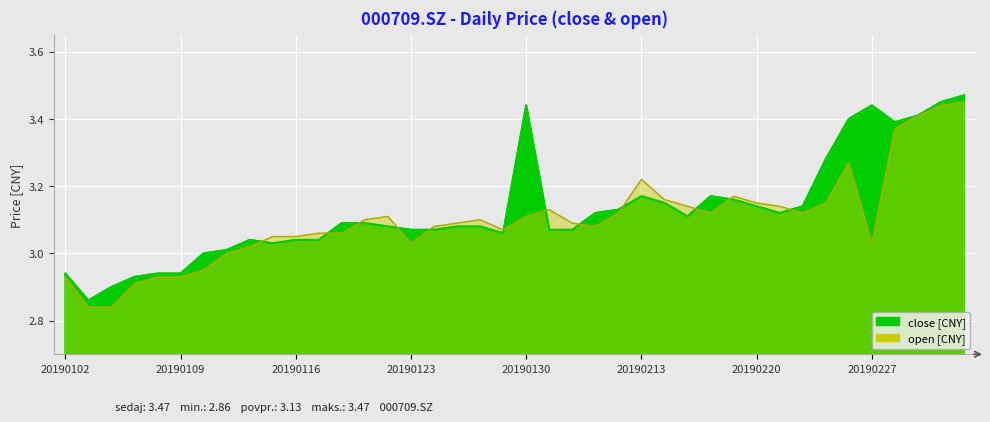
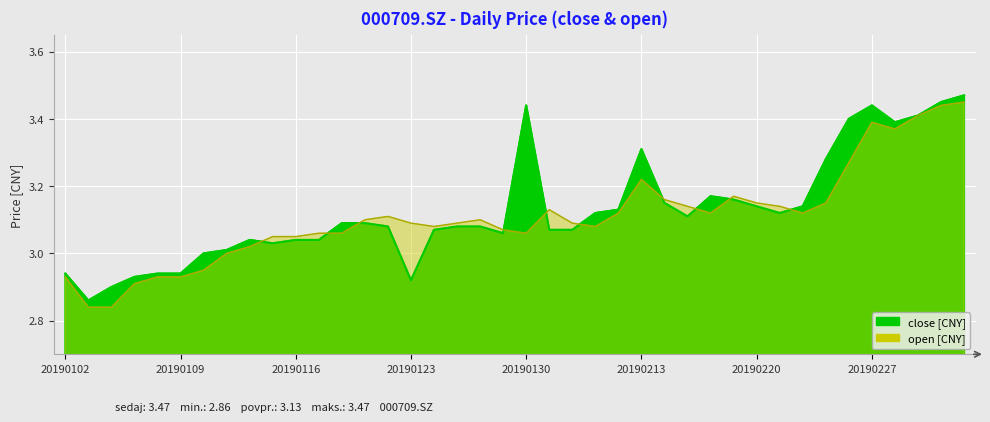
  {
    "close [CNY]": {
      "20190102": 2.94,
      "20190109": 2.94,
      "20190116": 3.04,
-     "20190123": 3.07,
+     "20190123": 2.92,
      "20190130": 3.44,
-     "20190213": 3.17,
+     "20190213": 3.31,
      "20190220": 3.14,
      "20190227": 3.44
    },
    "open [CNY]": {
      "20190102": 2.93,
      "20190109": 2.93,
      "20190116": 3.05,
-     "20190123": 3.03,
-     "20190130": 3.11,
+     "20190123": 3.09,
+     "20190130": 3.06,
      "20190213": 3.22,
      "20190220": 3.15,
-     "20190227": 3.03
+     "20190227": 3.39
    }
  }
